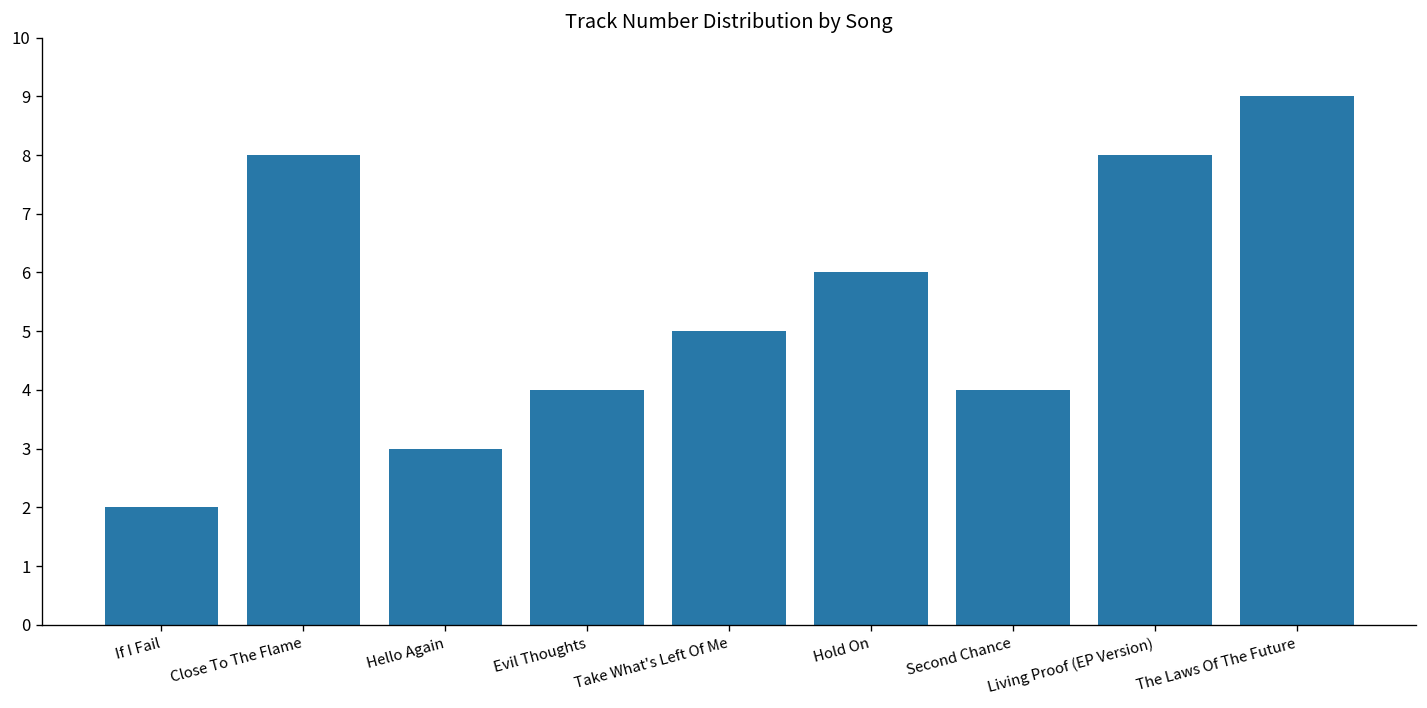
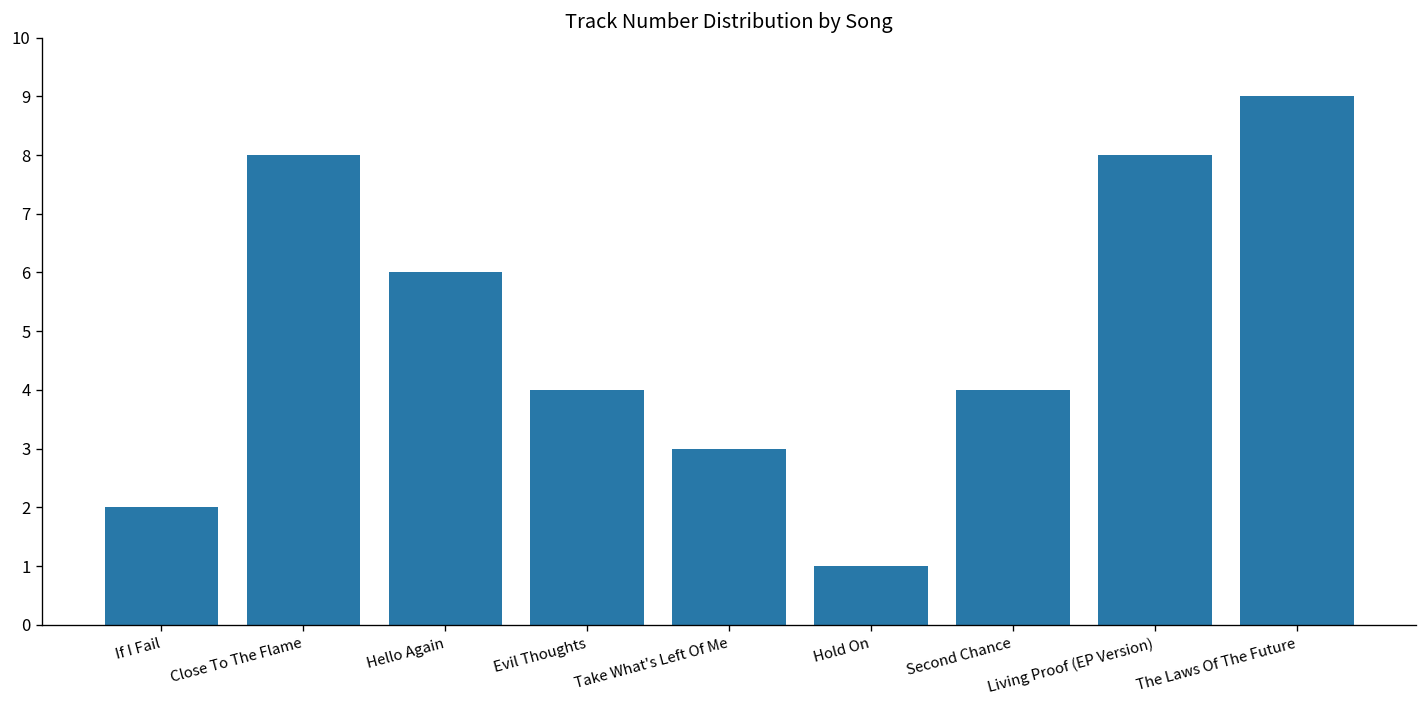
  {
    "If I Fail": 2,
    "Close To The Flame": 8,
-   "Hello Again": 3,
+   "Hello Again": 6,
    "Evil Thoughts": 4,
-   "Take What's Left Of Me": 5,
-   "Hold On": 6,
+   "Take What's Left Of Me": 3,
+   "Hold On": 1,
    "Second Chance": 4,
    "Living Proof (EP Version)": 8,
    "The Laws Of The Future": 9
  }
